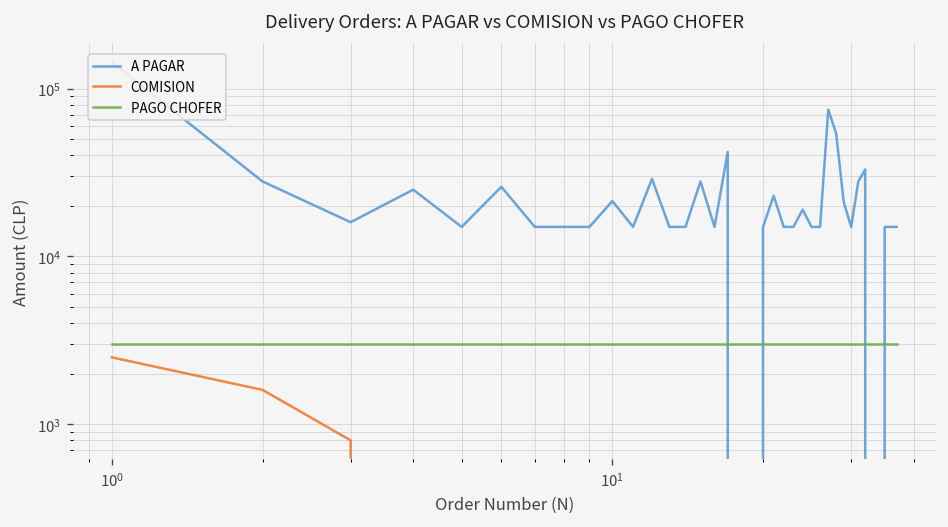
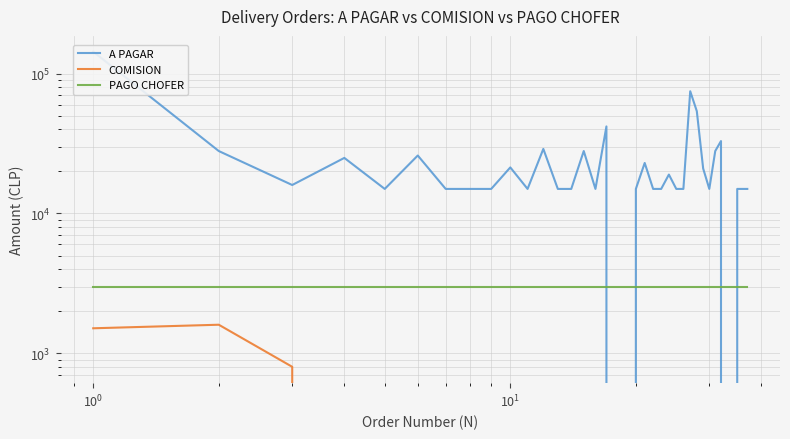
  {
    "A PAGAR": {
      "10^1": 21000
    },
    "COMISION": {
-     "10^0": 2500
+     "10^0": 1500
    },
    "PAGO CHOFER": {
      "10^0": 3000,
      "10^1": 3000
    }
  }
